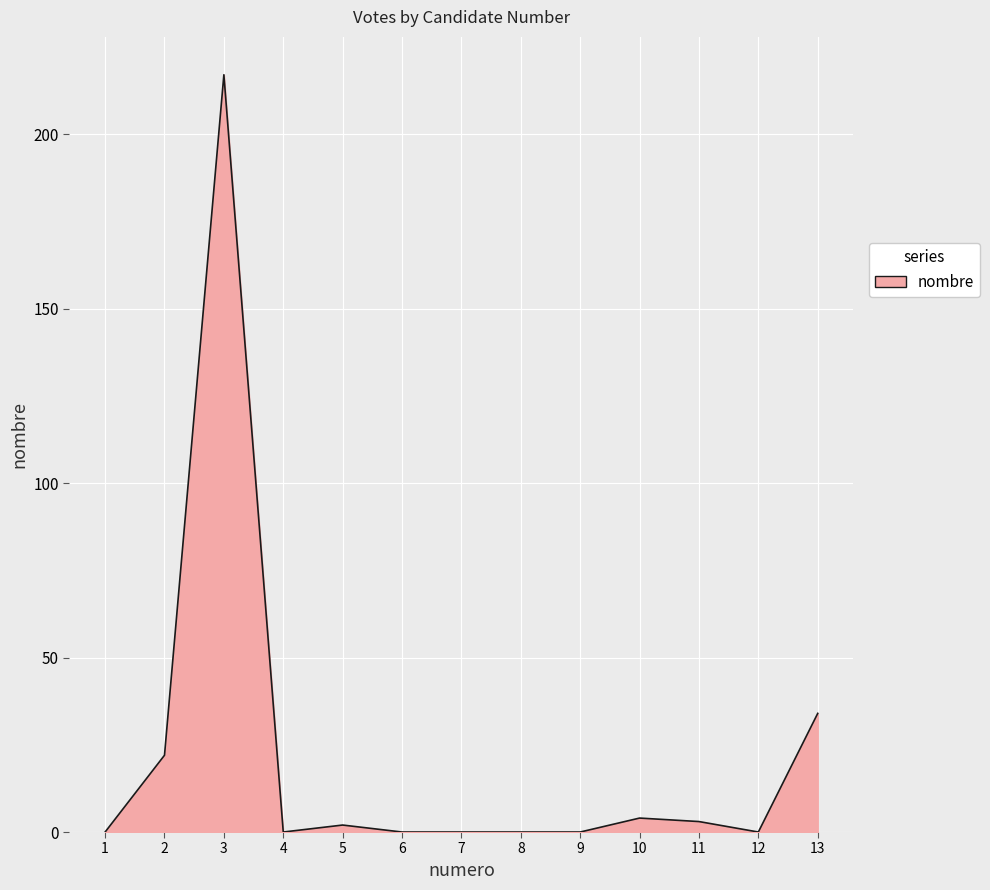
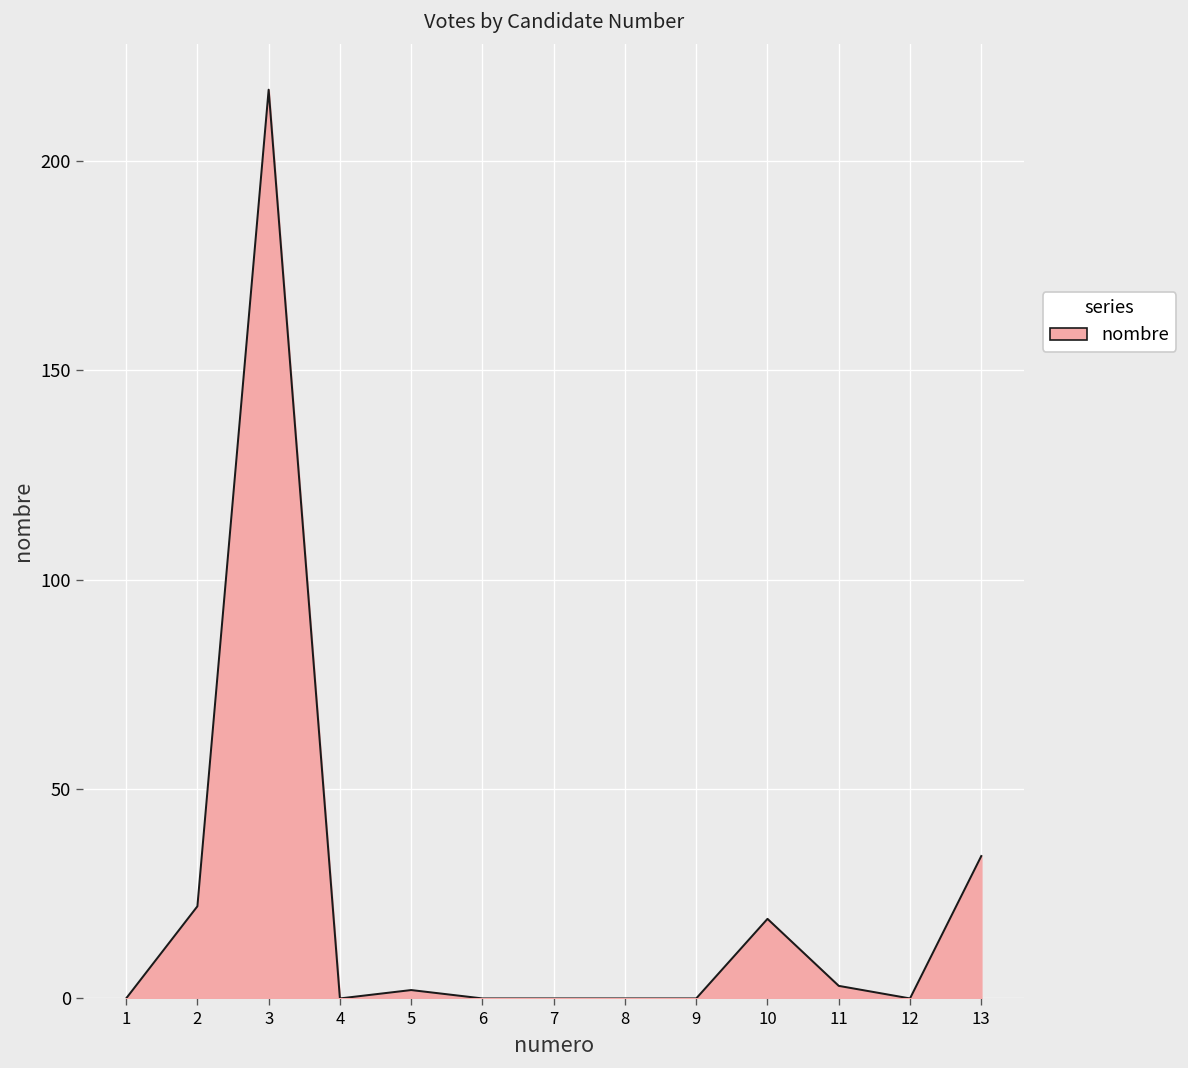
  {
    "1": 0,
    "2": 22,
    "3": 217,
    "4": 0,
    "5": 2,
    "6": 0,
    "7": 0,
    "8": 0,
    "9": 0,
-   "10": 4,
+   "10": 19,
    "11": 3,
    "12": 0,
    "13": 34
  }
